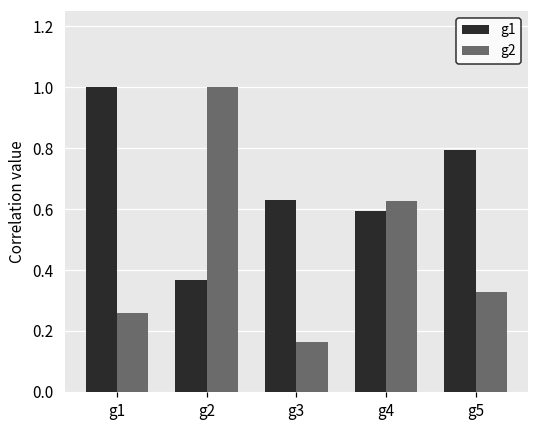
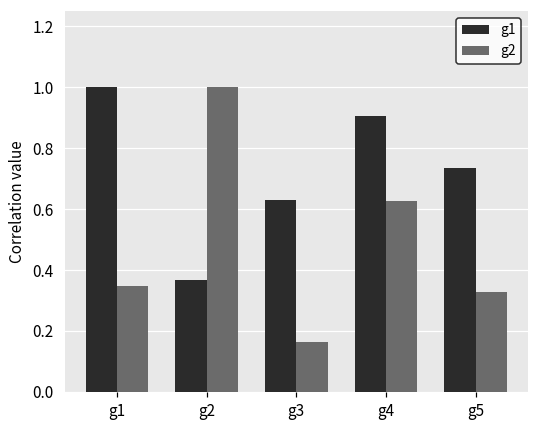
  {
    "g1": {
      "g1": 1.00,
      "g2": 0.37,
      "g3": 0.63,
-     "g4": 0.59,
-     "g5": 0.79
+     "g4": 0.90,
+     "g5": 0.73
    },
    "g2": {
-     "g1": 0.26,
+     "g1": 0.35,
      "g2": 1.00,
      "g3": 0.16,
      "g4": 0.63,
      "g5": 0.33
    }
  }
